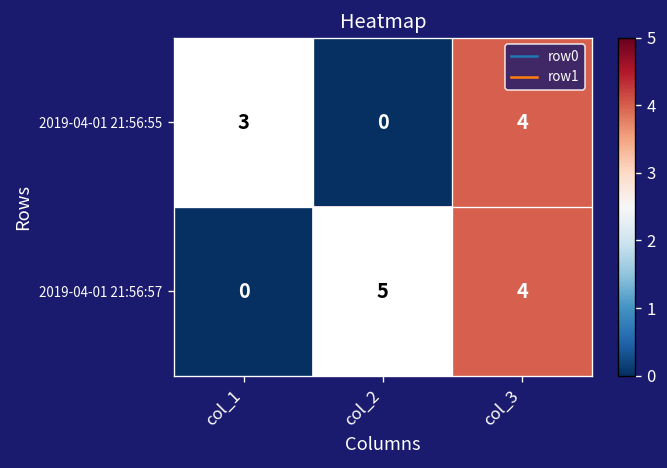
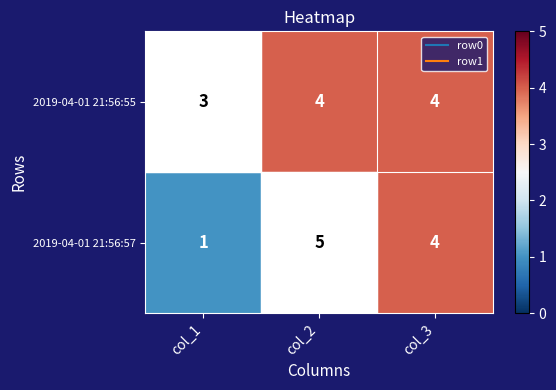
  {
    "2019-04-01 21:56:55": {
-     "col_2": 0,
+     "col_2": 4,
      "col_3": 4
    },
    "2019-04-01 21:56:57": {
-     "col_1": 0,
+     "col_1": 1,
      "col_3": 4
    }
  }
